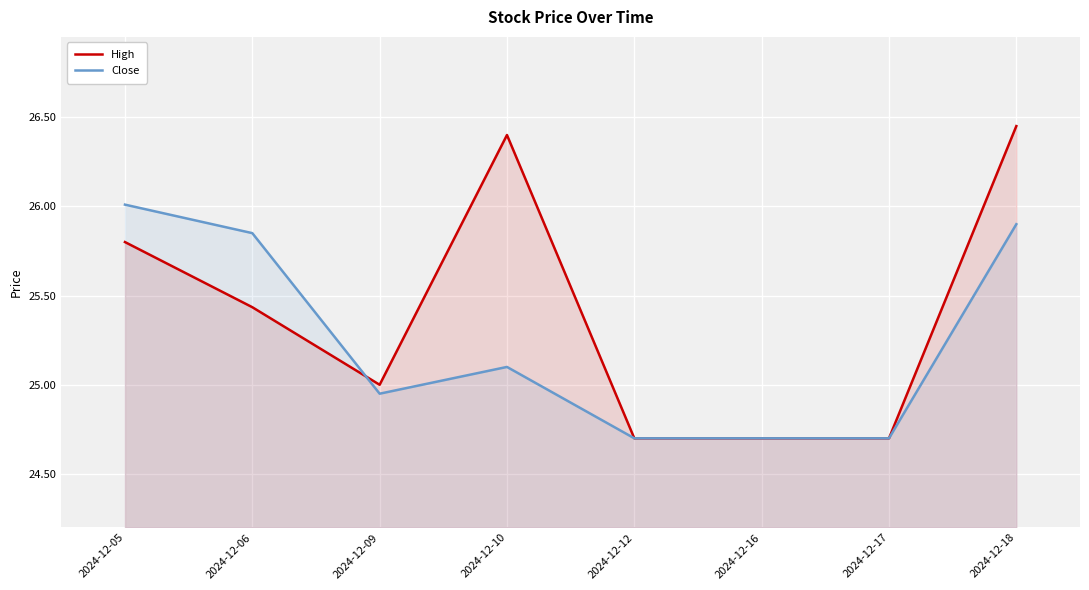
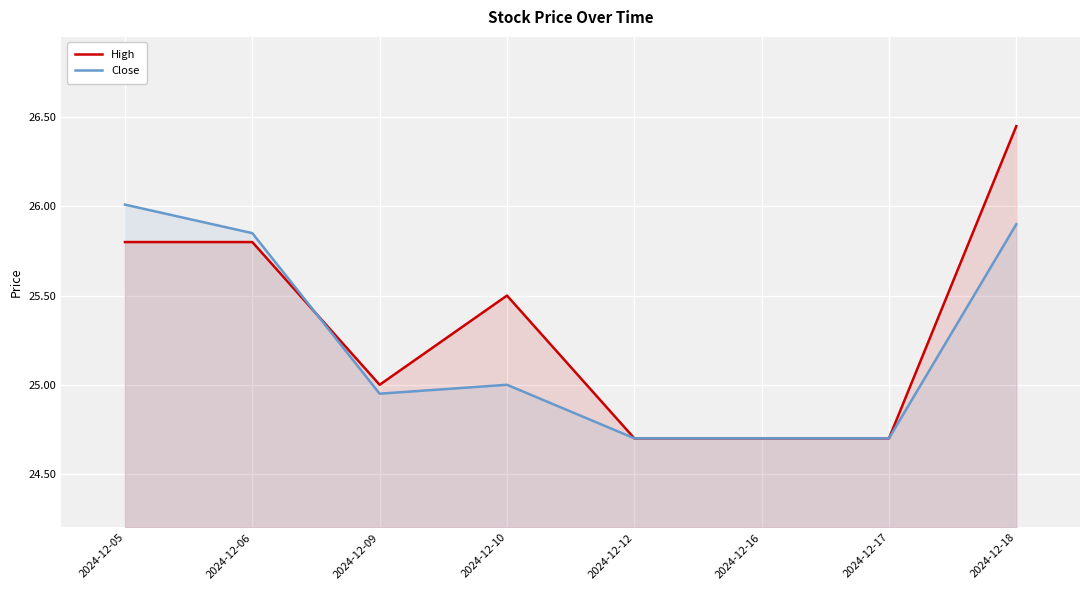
  {
    "High": {
      "2024-12-05": 25.80,
-     "2024-12-06": 25.43,
+     "2024-12-06": 25.80,
      "2024-12-09": 25.00,
-     "2024-12-10": 26.4,
+     "2024-12-10": 25.5,
      "2024-12-18": 26.45
    },
    "Close": {
      "2024-12-05": 26.0,
      "2024-12-06": 25.85,
      "2024-12-09": 24.95,
-     "2024-12-10": 25.1,
+     "2024-12-10": 25.0,
      "2024-12-18": 25.9
    }
  }
